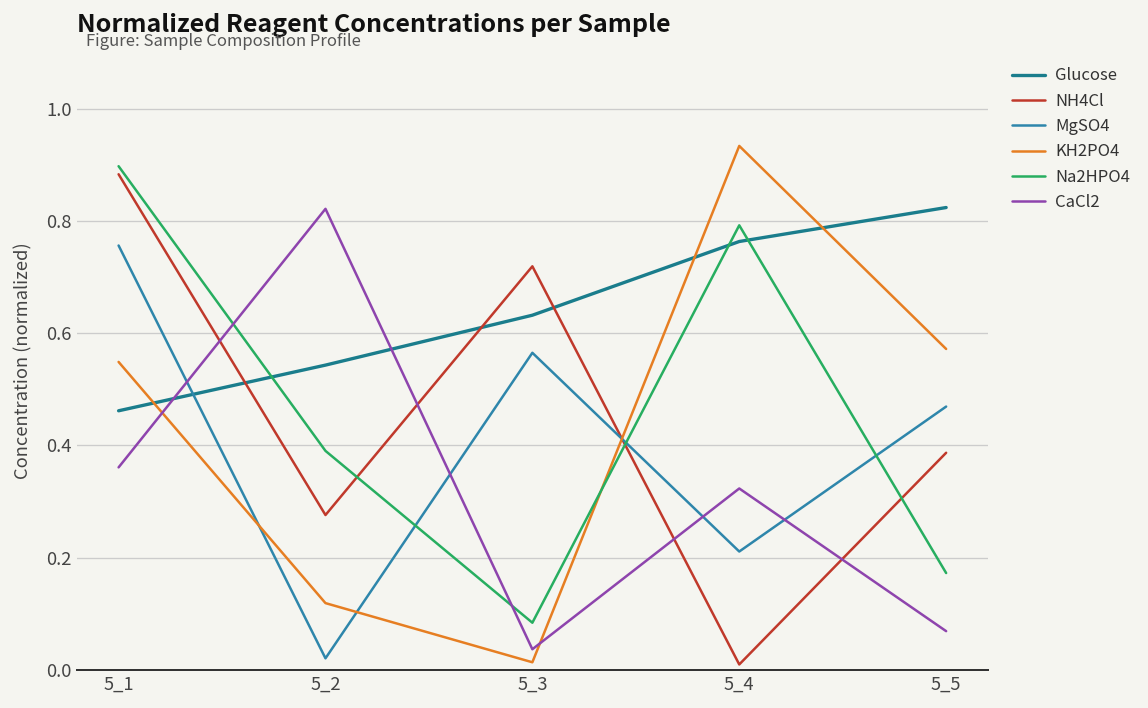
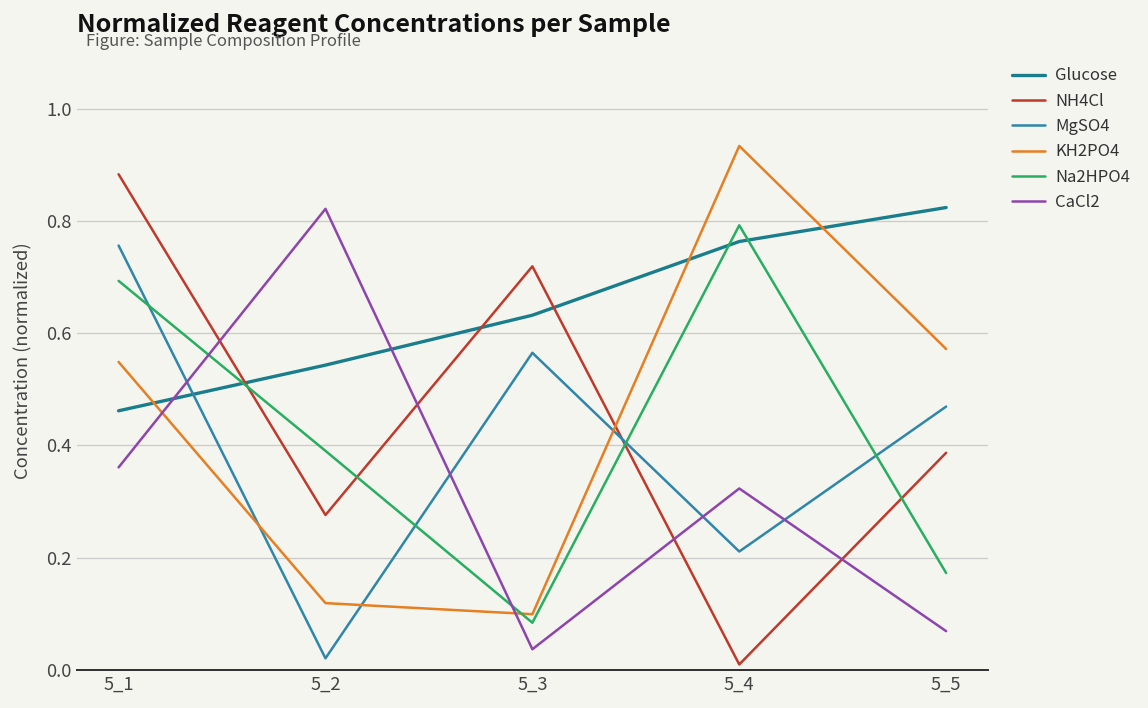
  {
    "NH4Cl": {
      "5_1": 0.88,
      "5_2": 0.28,
      "5_3": 0.72,
      "5_4": 0.01,
      "5_5": 0.39
    },
    "KH2PO4": {
      "5_1": 0.55,
      "5_2": 0.12,
-     "5_3": 0.01,
+     "5_3": 0.10,
      "5_4": 0.93,
      "5_5": 0.57
    },
    "Na2HPO4": {
-     "5_1": 0.90,
+     "5_1": 0.69,
      "5_2": 0.39,
      "5_3": 0.08,
      "5_4": 0.79,
      "5_5": 0.17
    },
    "CaCl2": {
      "5_1": 0.36,
      "5_2": 0.82,
      "5_3": 0.04,
      "5_4": 0.32,
      "5_5": 0.07
    }
  }
